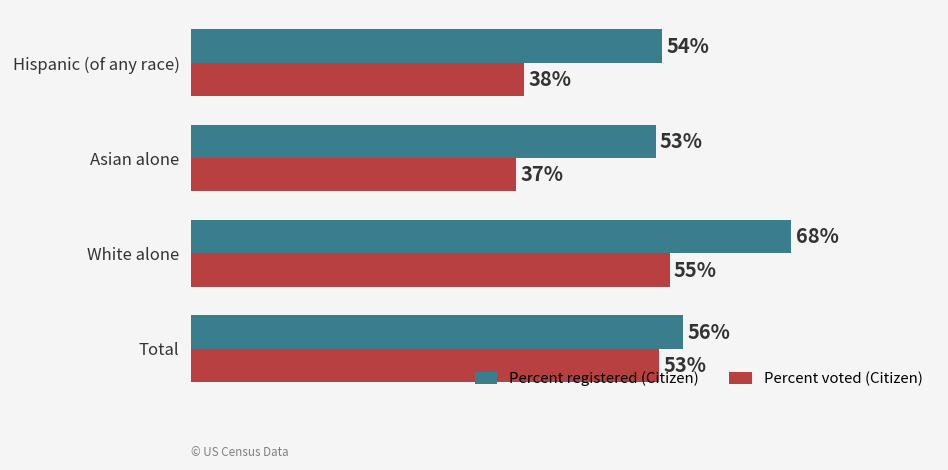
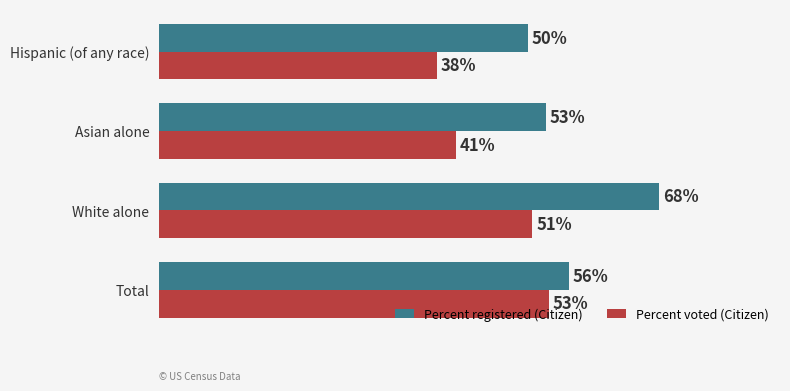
  {
    "Percent registered (Citizen)": {
-     "Hispanic (of any race)": "54%",
+     "Hispanic (of any race)": "50%",
      "Asian alone": "53%",
      "White alone": "68%",
      "Total": "56%"
    },
    "Percent voted (Citizen)": {
      "Hispanic (of any race)": "38%",
-     "Asian alone": "37%",
-     "White alone": "55%",
+     "Asian alone": "41%",
+     "White alone": "51%",
      "Total": "53%"
    }
  }
